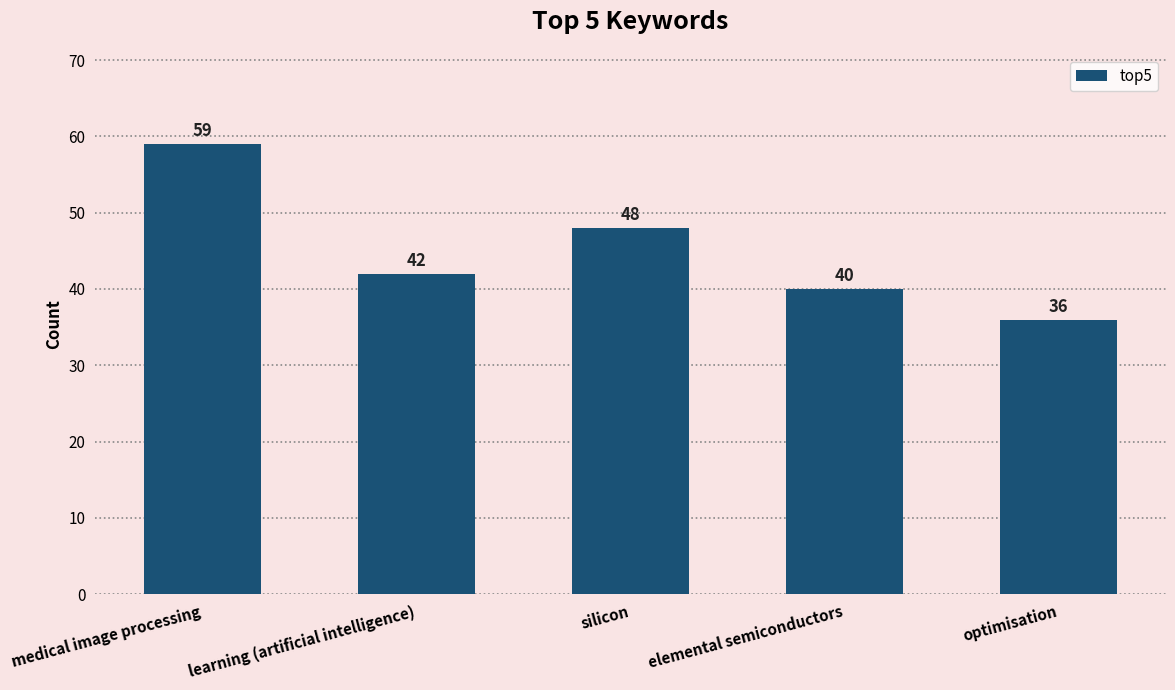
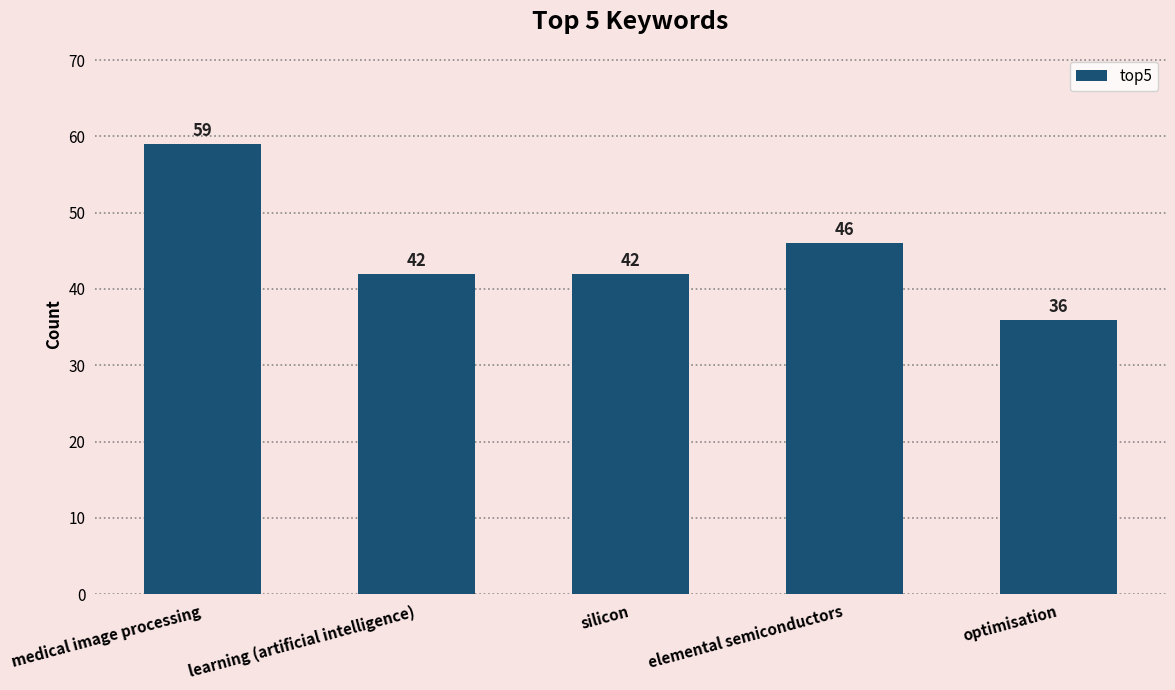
  {
    "medical image processing": 59,
    "learning (artificial intelligence)": 42,
-   "silicon": 48,
-   "elemental semiconductors": 40,
+   "silicon": 42,
+   "elemental semiconductors": 46,
    "optimisation": 36
  }
